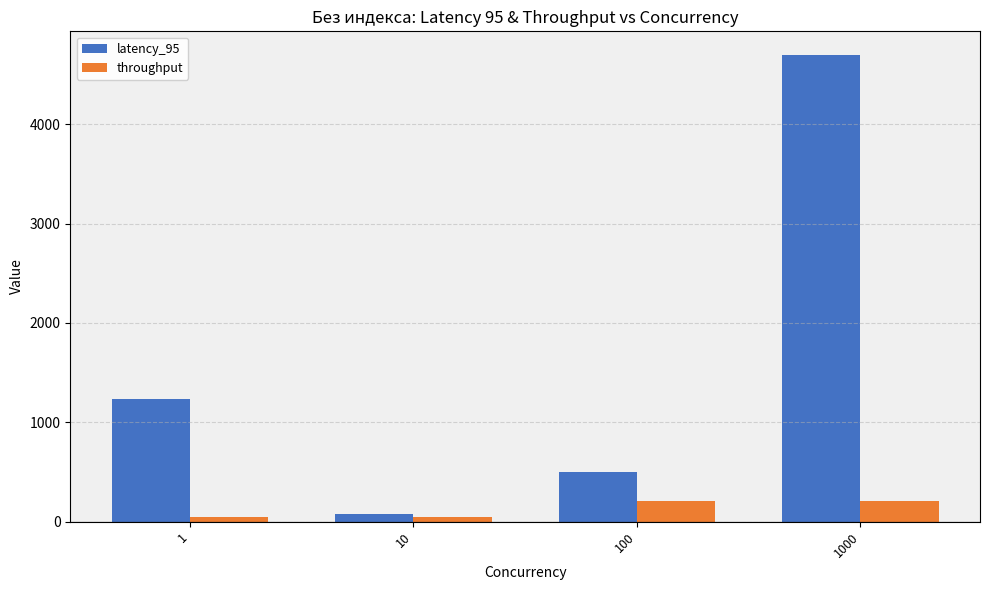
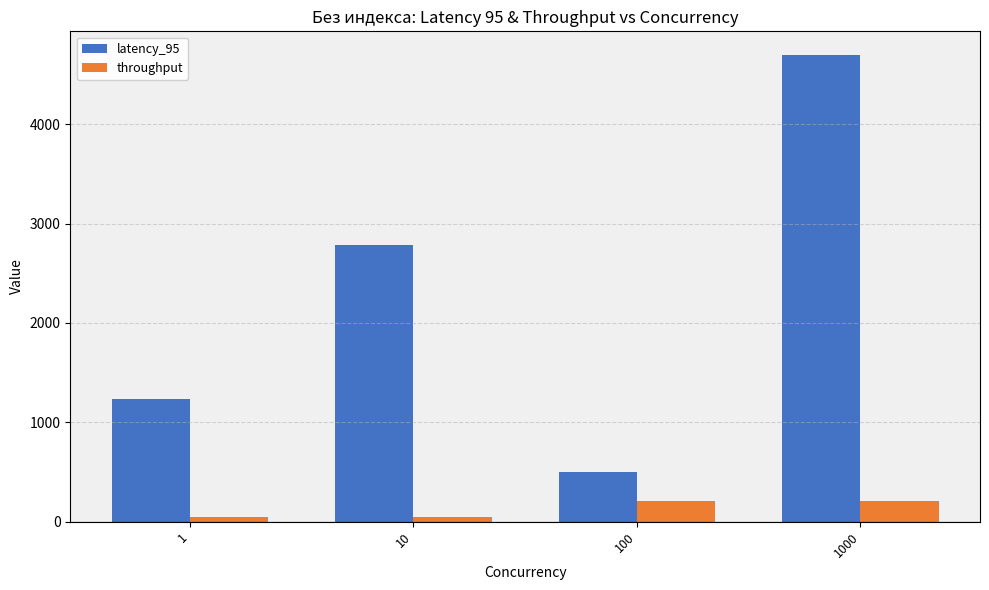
  {
    "latency_95": {
      "1": 1200,
-     "10": 100,
+     "10": 2800,
      "100": 500,
      "1000": 4700
    },
    "throughput": {
      "1": 100,
      "10": 0,
      "100": 200,
      "1000": 200
    }
  }
